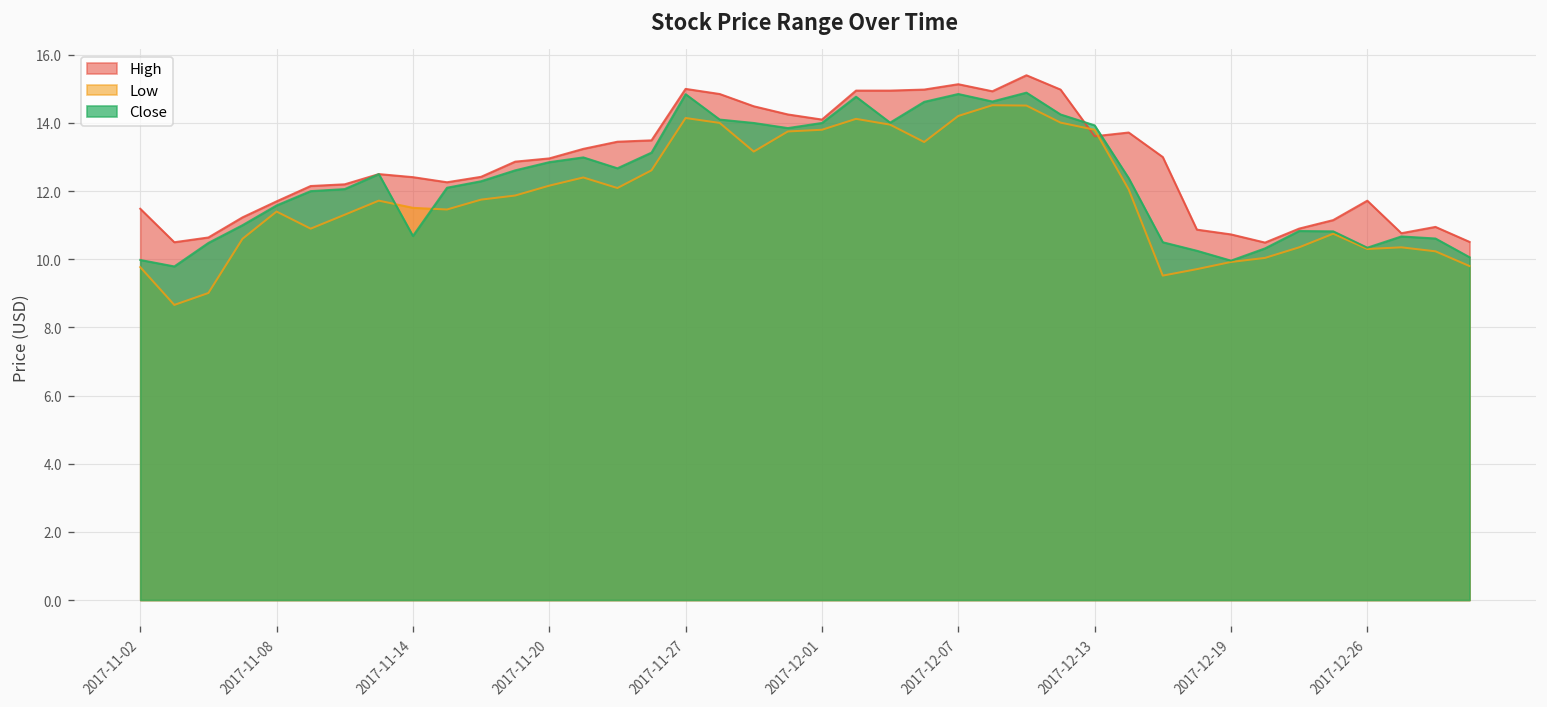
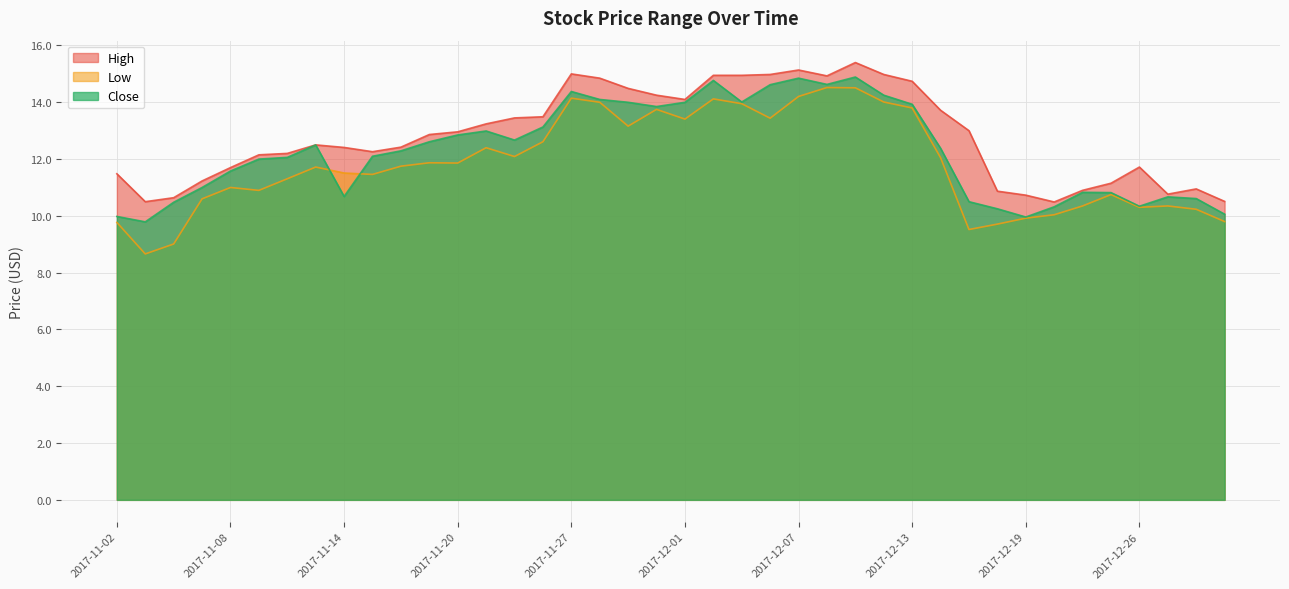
  {
    "High": {
      "2017-11-02": 11.5,
      "2017-11-08": 11.7,
      "2017-11-14": 12.4,
      "2017-11-20": 13.0,
      "2017-11-27": 15.0,
      "2017-12-01": 14.1,
      "2017-12-07": 15.1,
-     "2017-12-13": 13.6,
+     "2017-12-13": 14.7,
      "2017-12-19": 10.7,
      "2017-12-26": 11.7
    },
    "Low": {
      "2017-11-02": 9.8,
-     "2017-11-08": 11.4,
+     "2017-11-08": 11.0,
      "2017-11-14": 11.5,
-     "2017-11-20": 12.2,
+     "2017-11-20": 11.9,
      "2017-11-27": 14.1,
-     "2017-12-01": 13.8,
+     "2017-12-01": 13.4,
      "2017-12-07": 14.2,
      "2017-12-13": 13.8
    },
    "Close": {
      "2017-11-02": 10.0,
      "2017-11-08": 11.6,
      "2017-11-14": 10.7,
      "2017-11-20": 12.9,
-     "2017-11-27": 14.8,
+     "2017-11-27": 14.4,
      "2017-12-01": 14.0,
      "2017-12-07": 14.9,
      "2017-12-13": 13.9
    }
  }
